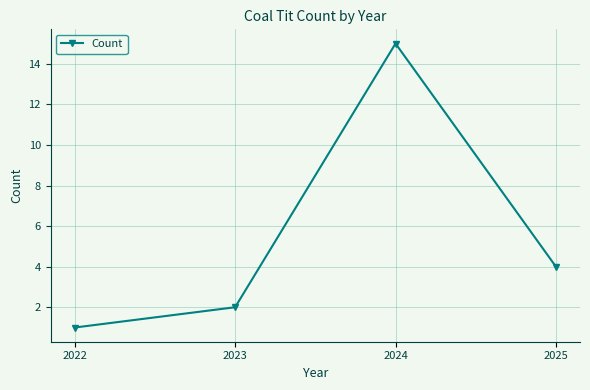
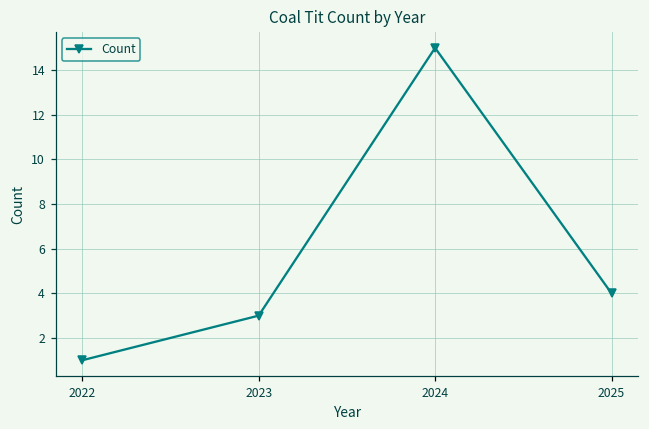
  {
    "2022": 1,
-   "2023": 2,
+   "2023": 3,
    "2024": 15,
    "2025": 4
  }
